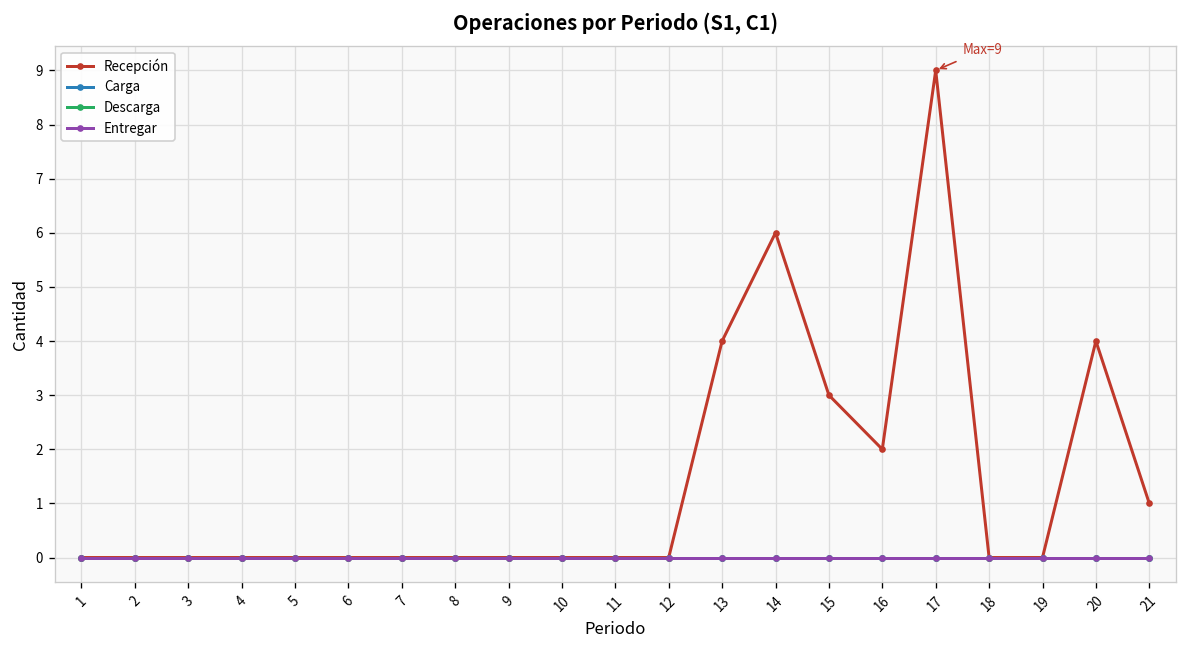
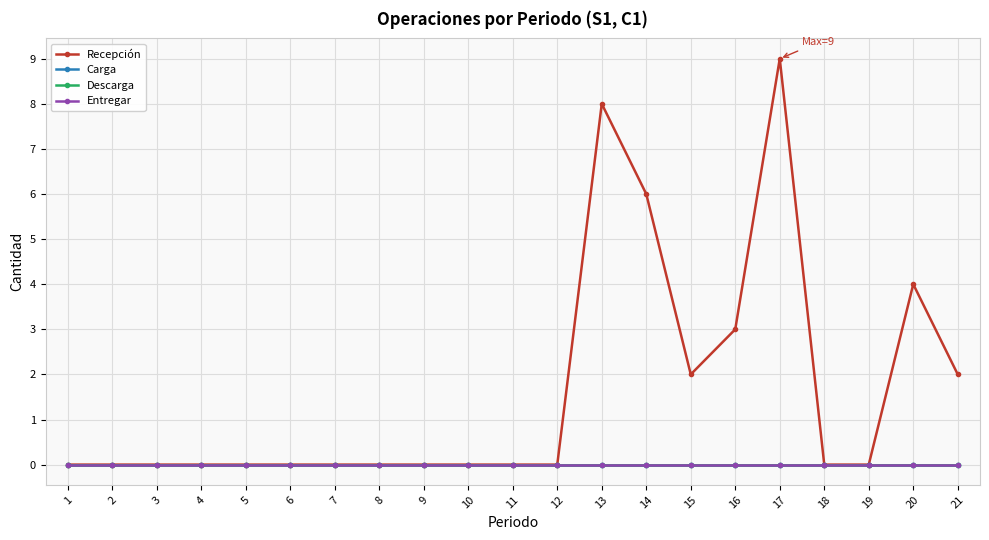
  {
    "Recepción": {
-     "13": 4,
+     "13": 8,
      "14": 6,
-     "15": 3,
-     "16": 2,
+     "15": 2,
+     "16": 3,
      "20": 4,
-     "21": 1
+     "21": 2
    },
    "Entregar": {
      "13": 0,
      "14": 0,
      "15": 0,
      "16": 0,
      "17": 0,
      "20": 0,
      "21": 0
    }
  }
